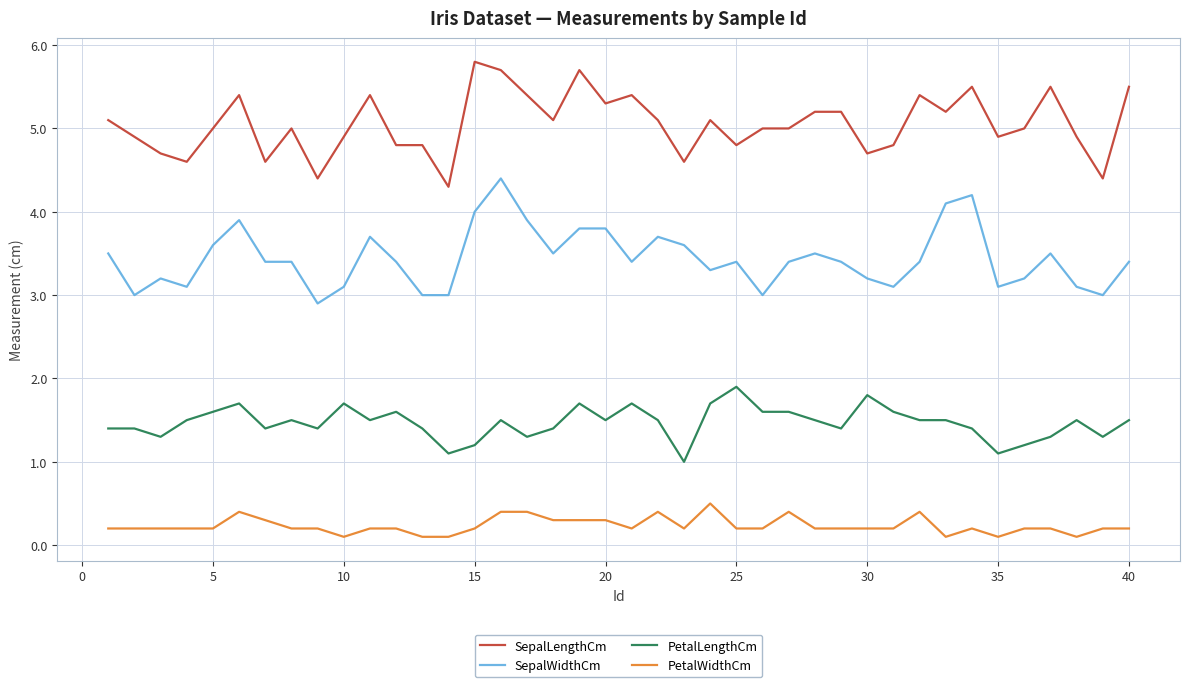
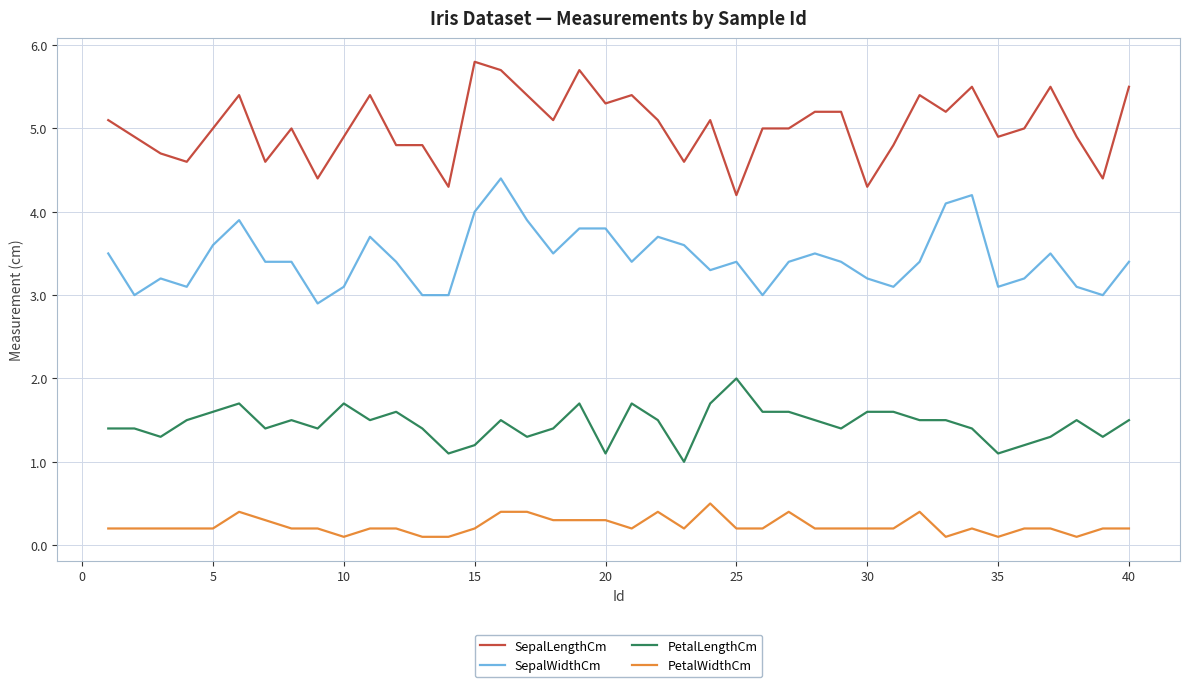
  {
    "SepalLengthCm": {
      "5": 5.0,
      "10": 4.9,
      "15": 5.8,
      "20": 5.3,
-     "25": 4.8,
-     "30": 4.7,
+     "25": 4.2,
+     "30": 4.3,
      "35": 4.9,
      "40": 5.5
    },
    "SepalWidthCm": {
      "5": 3.6,
      "10": 3.1,
      "15": 4.0,
      "20": 3.8,
      "25": 3.4,
      "30": 3.2,
      "35": 3.1,
      "40": 3.4
    },
    "PetalLengthCm": {
      "5": 1.6,
      "10": 1.7,
      "15": 1.2,
-     "20": 1.5,
-     "25": 1.9,
-     "30": 1.8,
+     "20": 1.1,
+     "25": 2.0,
+     "30": 1.6,
      "35": 1.1,
      "40": 1.5
    },
    "PetalWidthCm": {
      "5": 0.2,
      "10": 0.1,
      "15": 0.2,
      "20": 0.3,
      "25": 0.2,
      "30": 0.2,
      "35": 0.1,
      "40": 0.2
    }
  }
